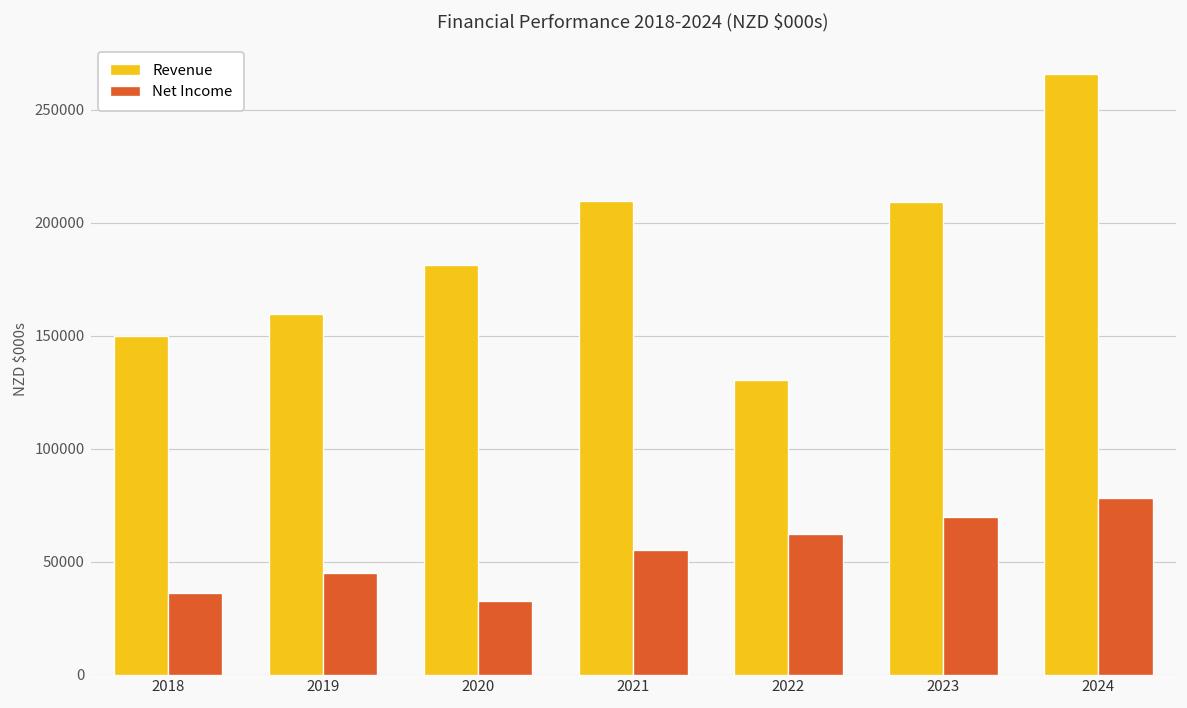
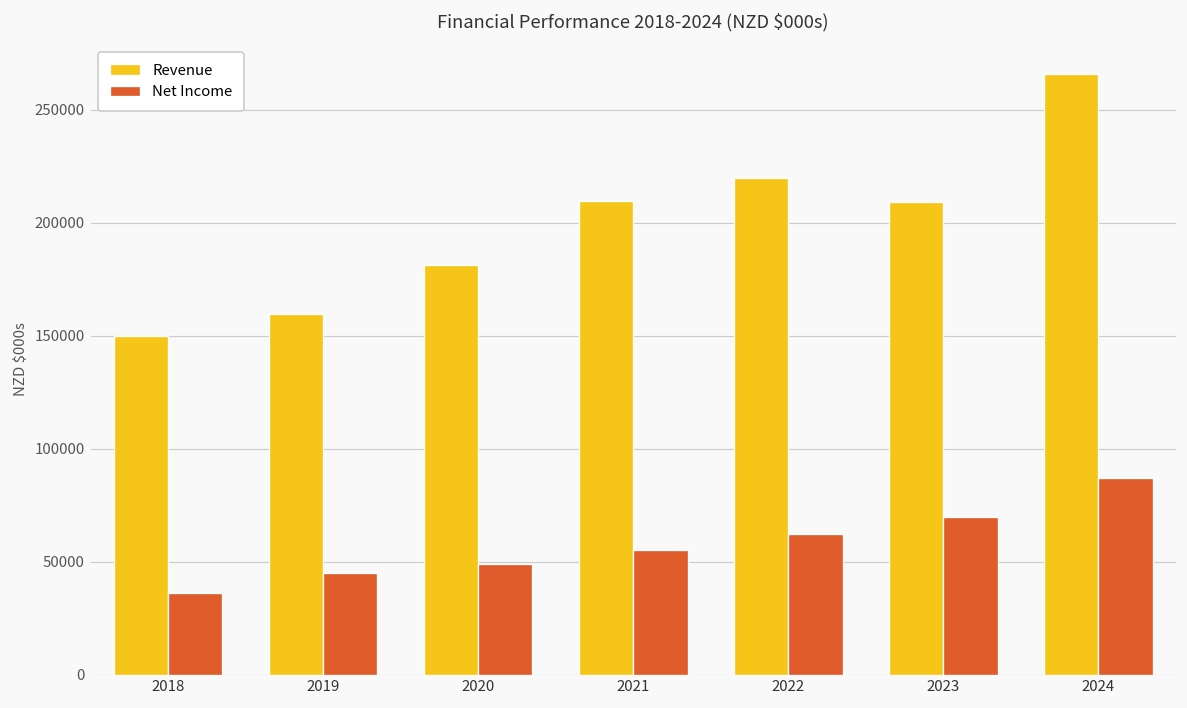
  {
    "Revenue": {
      "2018": 150000,
      "2019": 160000,
      "2020": 182000,
      "2021": 210000,
-     "2022": 131000,
+     "2022": 220000,
      "2023": 209000,
      "2024": 266000
    },
    "Net Income": {
      "2018": 36000,
      "2019": 45000,
-     "2020": 33000,
+     "2020": 49000,
      "2021": 55000,
      "2022": 62000,
      "2023": 70000,
-     "2024": 78000
+     "2024": 87000
    }
  }
